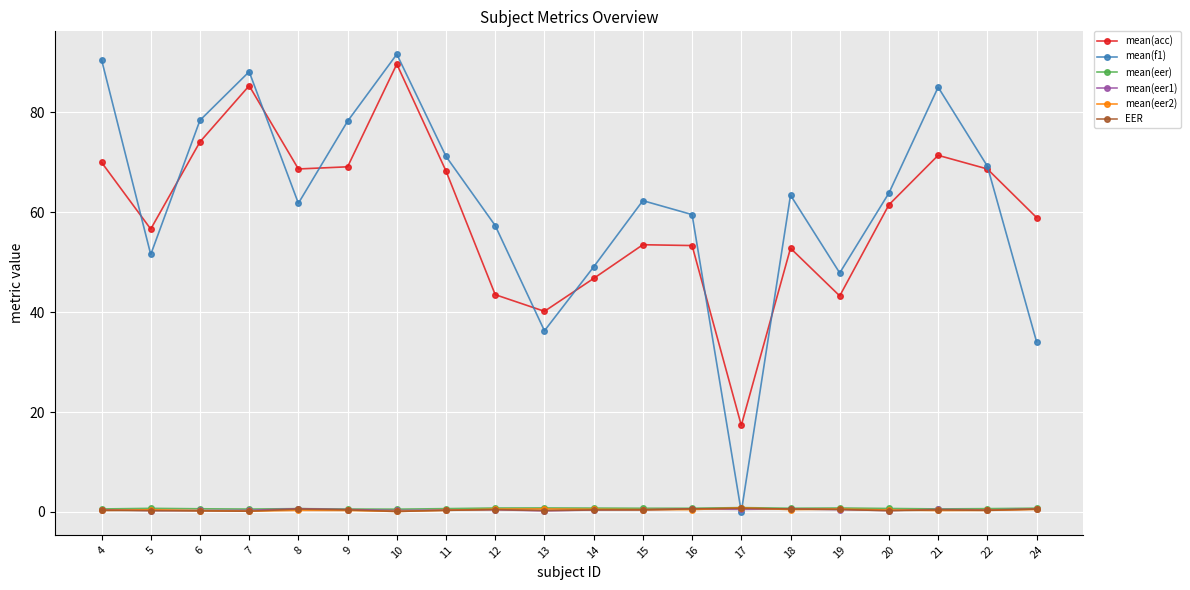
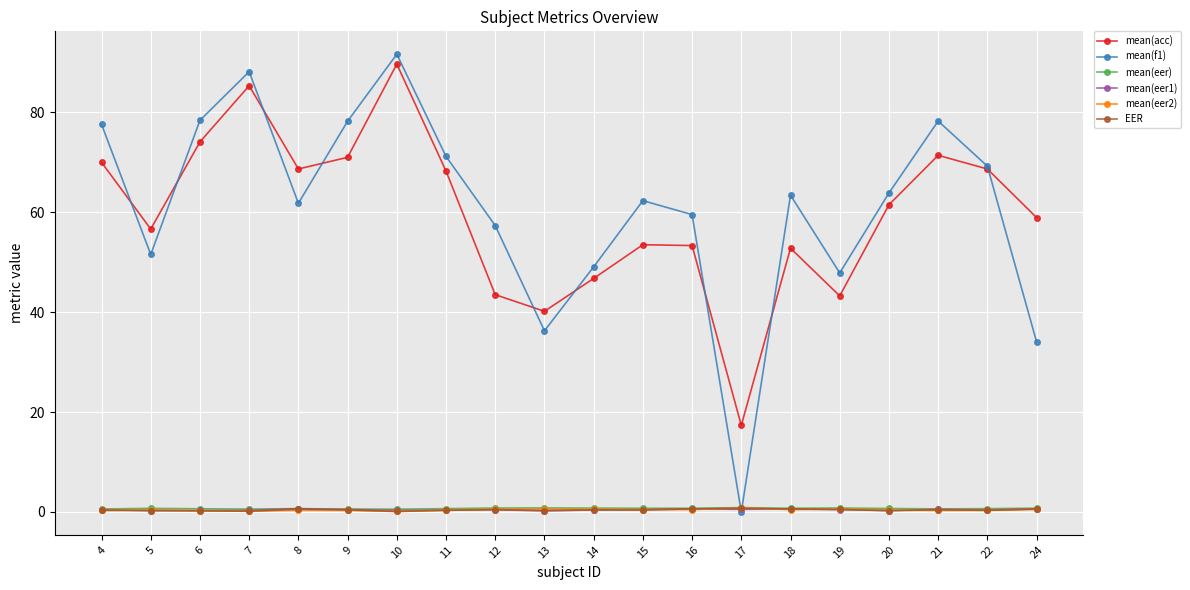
  {
    "mean(acc)": {
      "4": 70,
      "5": 57,
      "6": 74,
      "7": 85,
      "8": 69,
-     "9": 69,
+     "9": 71,
      "10": 90,
      "11": 68,
      "12": 44,
      "13": 40,
      "14": 47,
      "15": 54,
      "16": 53,
      "17": 17,
      "18": 53,
      "19": 43,
      "20": 62,
      "21": 71,
      "22": 69,
      "24": 59
    },
    "mean(f1)": {
-     "4": 91,
+     "4": 78,
      "5": 52,
      "6": 78,
      "7": 88,
      "8": 62,
      "9": 78,
      "10": 92,
      "11": 71,
      "12": 57,
      "13": 36,
      "14": 49,
      "15": 62,
      "16": 60,
      "17": 0,
      "18": 63,
      "19": 48,
      "20": 64,
-     "21": 85,
+     "21": 78,
      "22": 69,
      "24": 34
    }
  }
